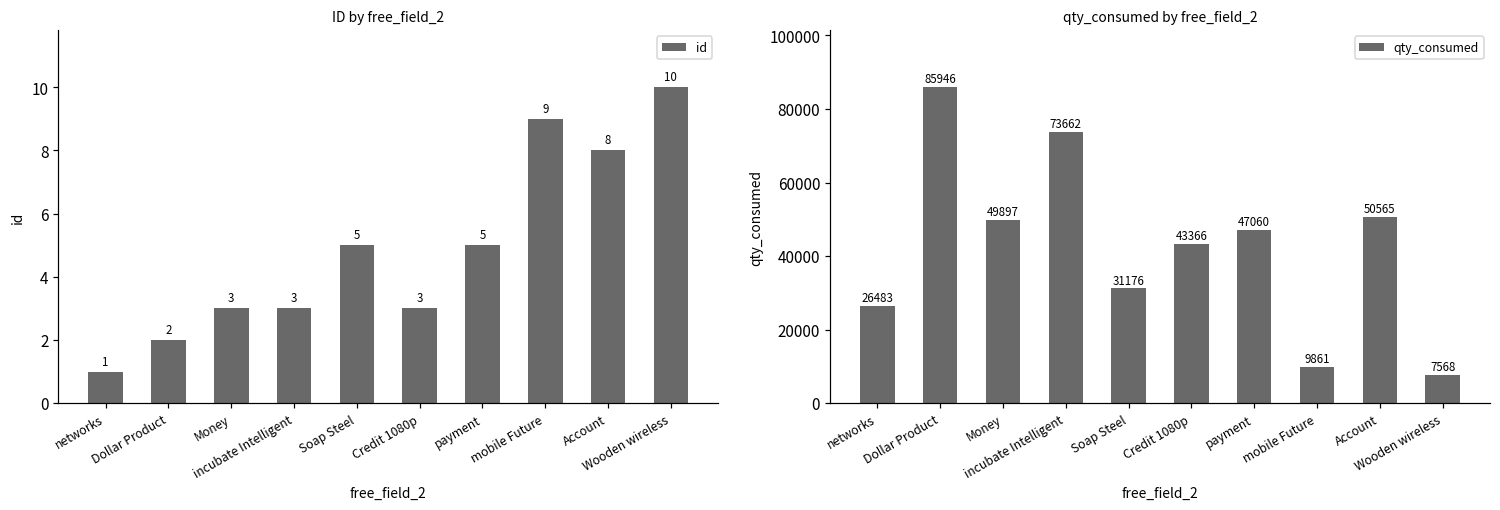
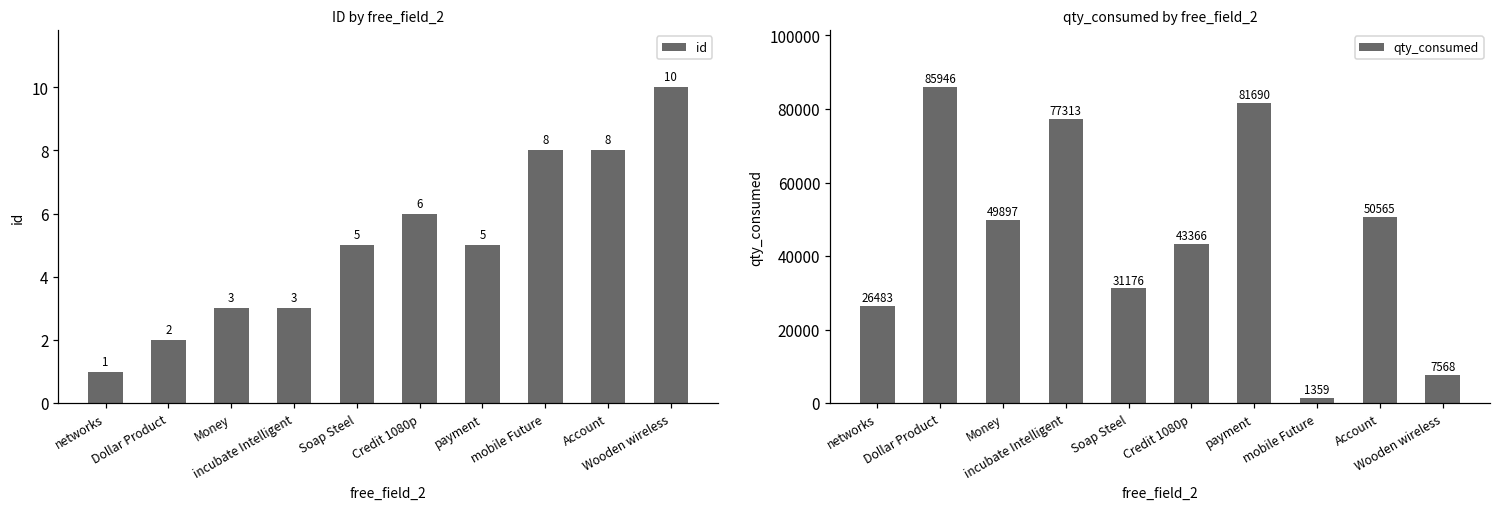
  {
    "ID by free_field_2": {
      "networks": 1,
      "Dollar Product": 2,
      "Money": 3,
      "incubate Intelligent": 3,
      "Soap Steel": 5,
-     "Credit 1080p": 3,
+     "Credit 1080p": 6,
      "payment": 5,
-     "mobile Future": 9,
+     "mobile Future": 8,
      "Account": 8,
      "Wooden wireless": 10
    },
    "qty_consumed by free_field_2": {
      "networks": 26483,
      "Dollar Product": 85946,
      "Money": 49897,
-     "incubate Intelligent": 73662,
+     "incubate Intelligent": 77313,
      "Soap Steel": 31176,
      "Credit 1080p": 43366,
-     "payment": 47060,
-     "mobile Future": 9861,
+     "payment": 81690,
+     "mobile Future": 1359,
      "Account": 50565,
      "Wooden wireless": 7568
    }
  }
